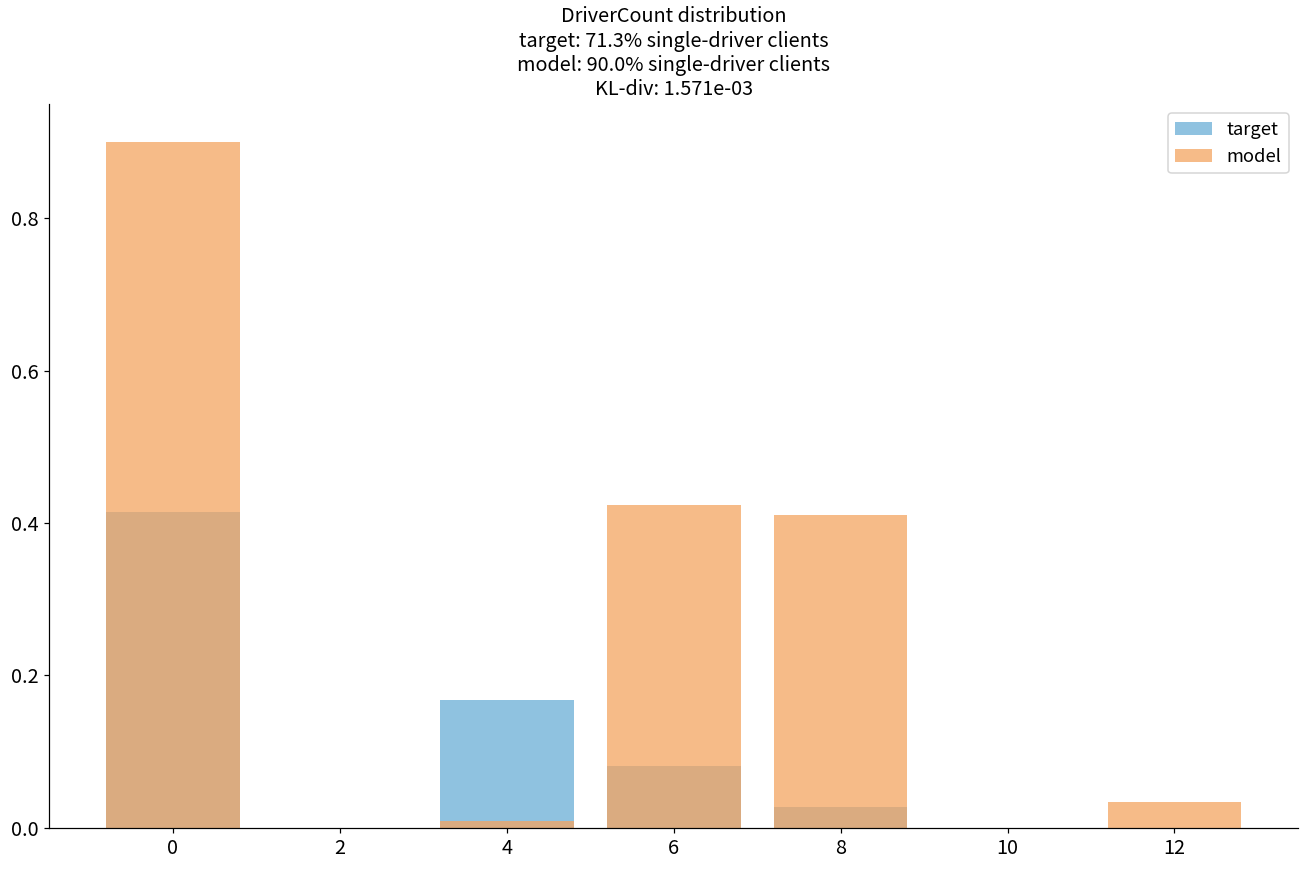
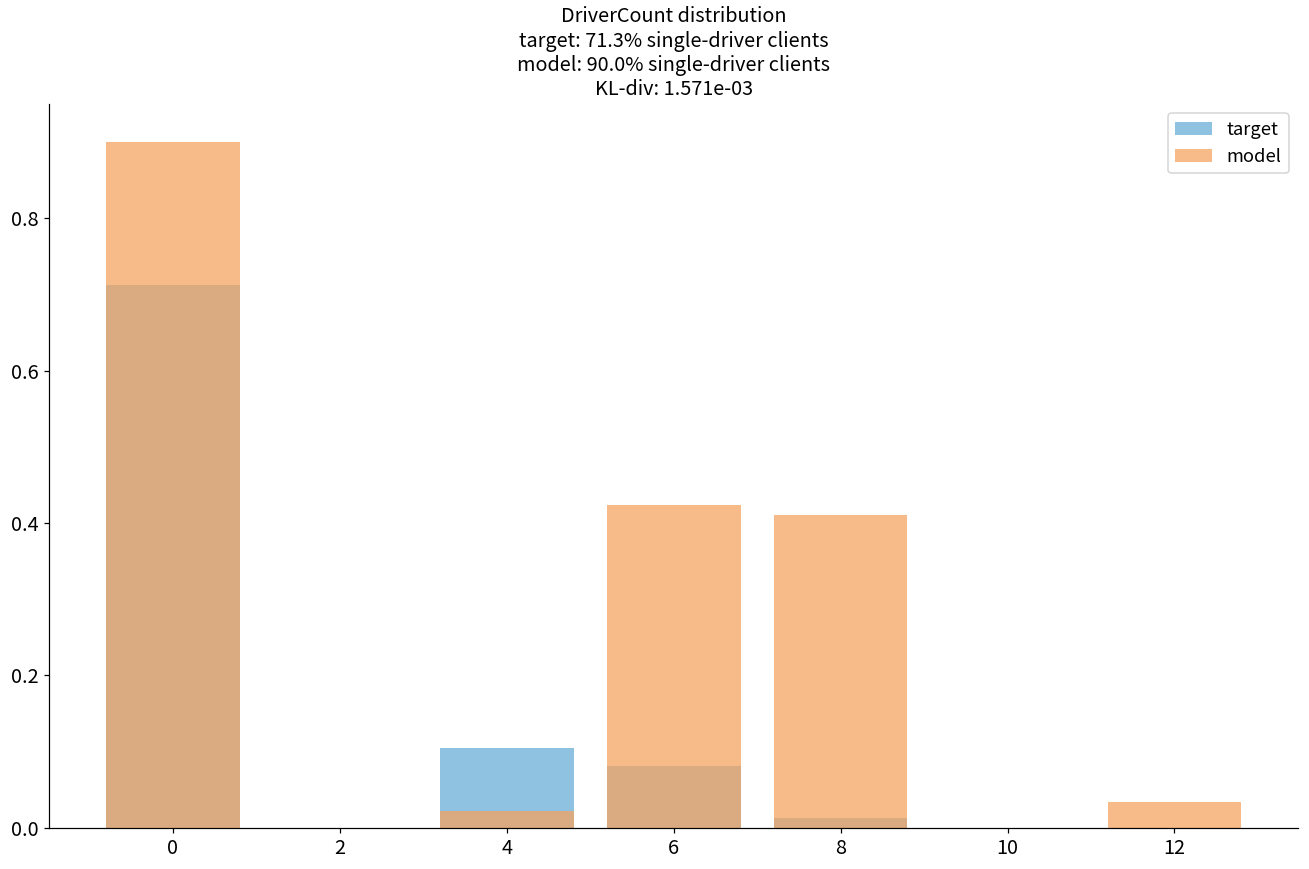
  {
    "target": {
-     "0": 0.41,
+     "0": 0.71,
      "2": 0.00,
-     "4": 0.17,
-     "8": 0.03,
+     "4": 0.11,
+     "8": 0.01,
      "10": 0.00,
      "12": 0.00
    },
    "model": {
      "0": 0.90,
      "2": 0.00,
-     "4": 0.01,
+     "4": 0.02,
      "6": 0.42,
      "8": 0.41,
      "10": 0.00,
      "12": 0.03
    }
  }
